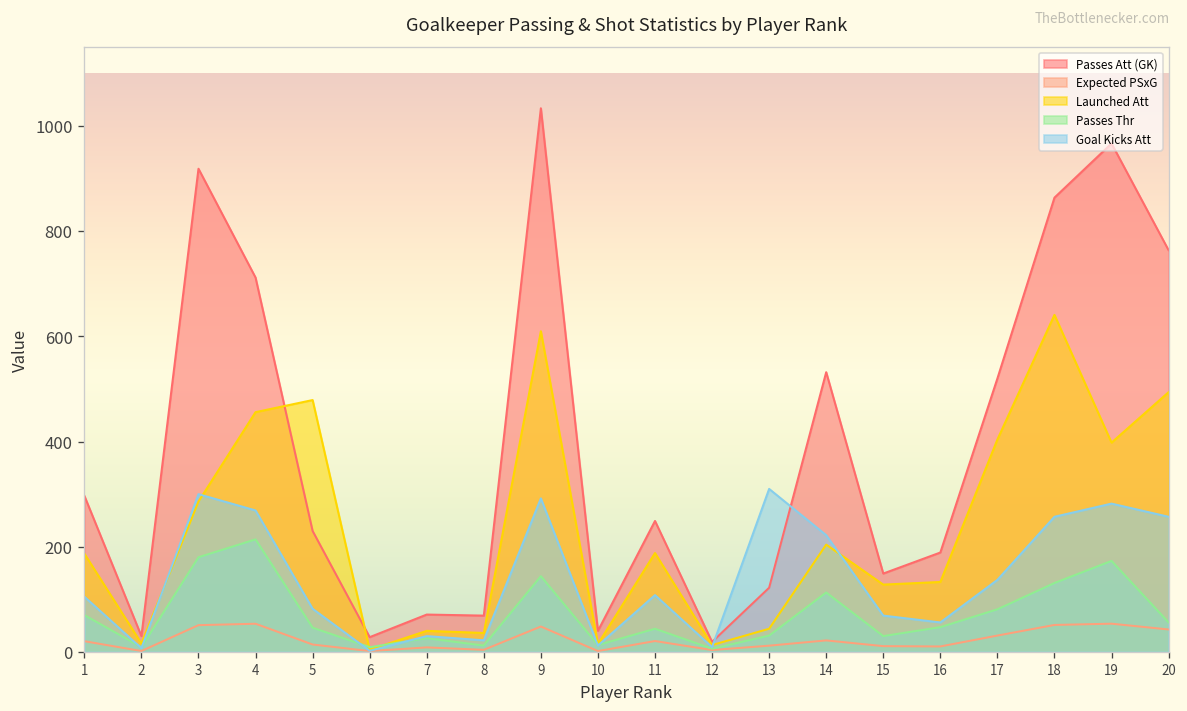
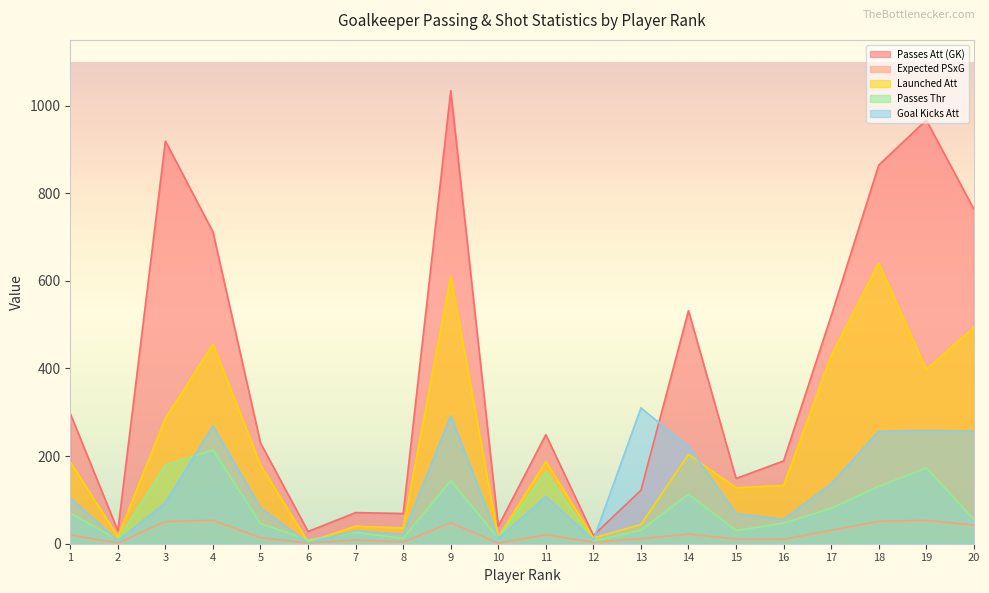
  {
    "Launched Att": {
      "1": 190,
      "2": 20,
      "3": 290,
      "4": 460,
-     "5": 480,
+     "5": 180,
      "7": 40,
      "8": 40,
      "9": 610,
      "11": 190,
      "13": 40,
      "14": 200,
      "15": 130,
      "16": 130,
-     "17": 400,
+     "17": 430,
      "18": 640,
      "19": 400,
      "20": 490
    },
    "Passes Thr": {
      "1": 70,
      "3": 180,
      "4": 210,
      "5": 50,
      "8": 10,
      "9": 140,
-     "11": 40,
+     "11": 160,
      "13": 30,
      "14": 110,
      "15": 30,
      "16": 50,
      "17": 80,
      "18": 130,
      "19": 170,
      "20": 60
    },
    "Goal Kicks Att": {
      "1": 110,
-     "3": 300,
+     "3": 90,
      "4": 270,
      "5": 80,
      "8": 20,
      "9": 290,
      "11": 110,
      "13": 310,
      "14": 220,
      "15": 70,
      "16": 60,
      "17": 140,
      "18": 260,
-     "19": 280,
+     "19": 260,
      "20": 260
    }
  }
